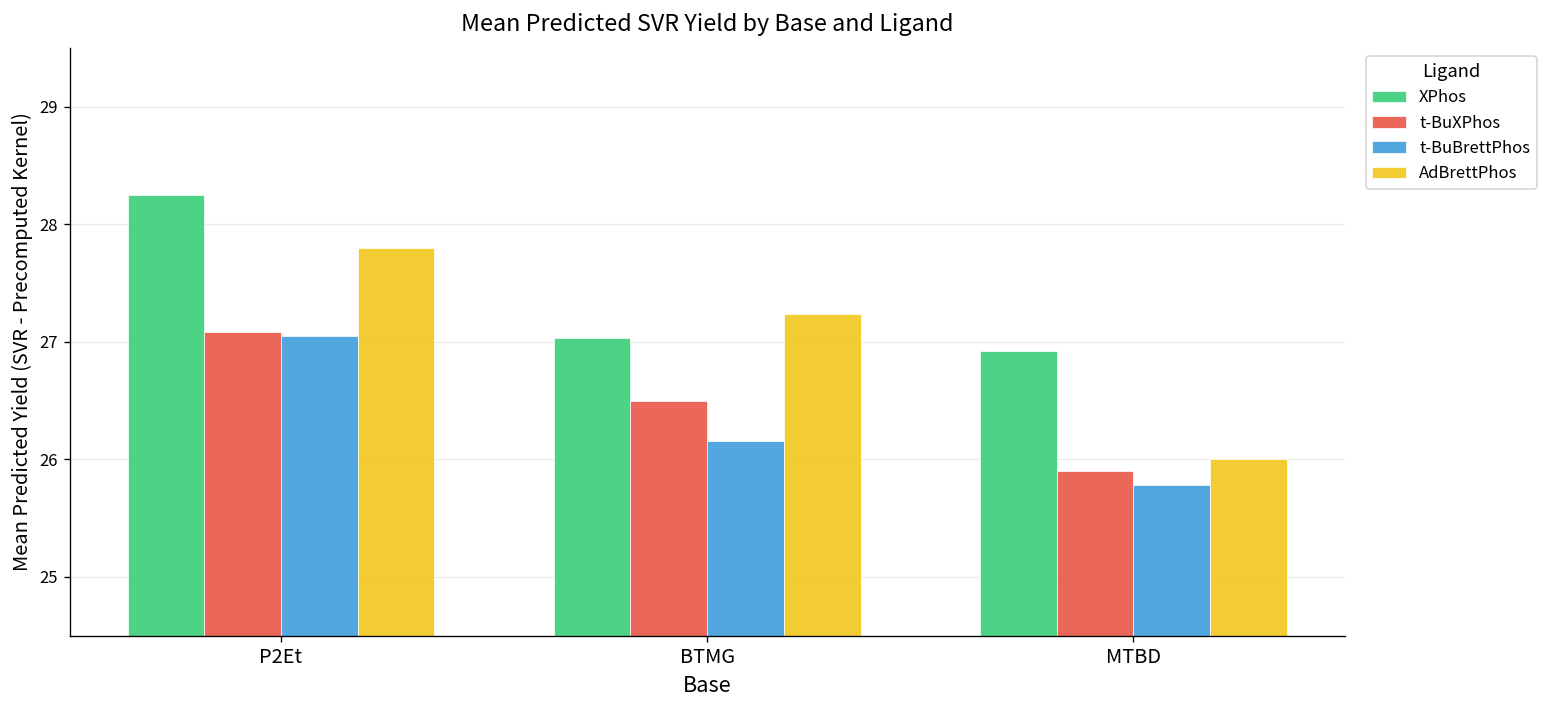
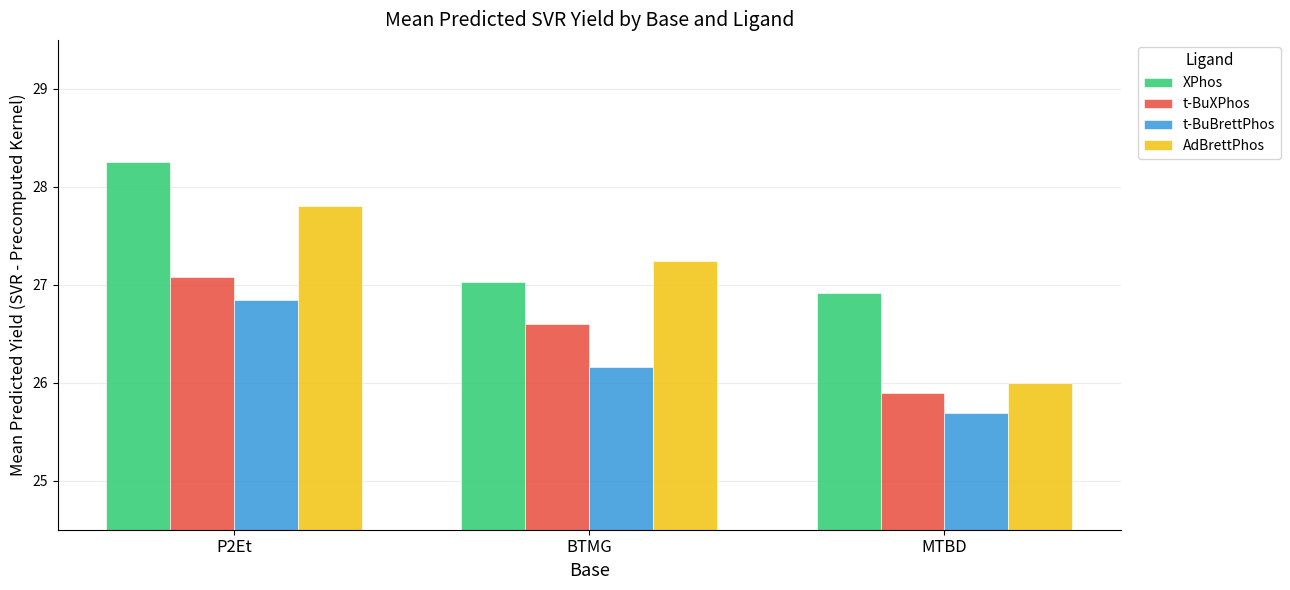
  {
    "XPhos": {
      "P2Et": 28.3,
      "BTMG": 27.0,
      "MTBD": 26.9
    },
    "t-BuXPhos": {
      "P2Et": 27.1,
-     "BTMG": 26.5,
+     "BTMG": 26.6,
      "MTBD": 25.9
    },
    "t-BuBrettPhos": {
-     "P2Et": 27.1,
+     "P2Et": 26.8,
      "BTMG": 26.2,
-     "MTBD": 25.8
+     "MTBD": 25.7
    },
    "AdBrettPhos": {
      "P2Et": 27.8,
      "BTMG": 27.2,
      "MTBD": 26.0
    }
  }
